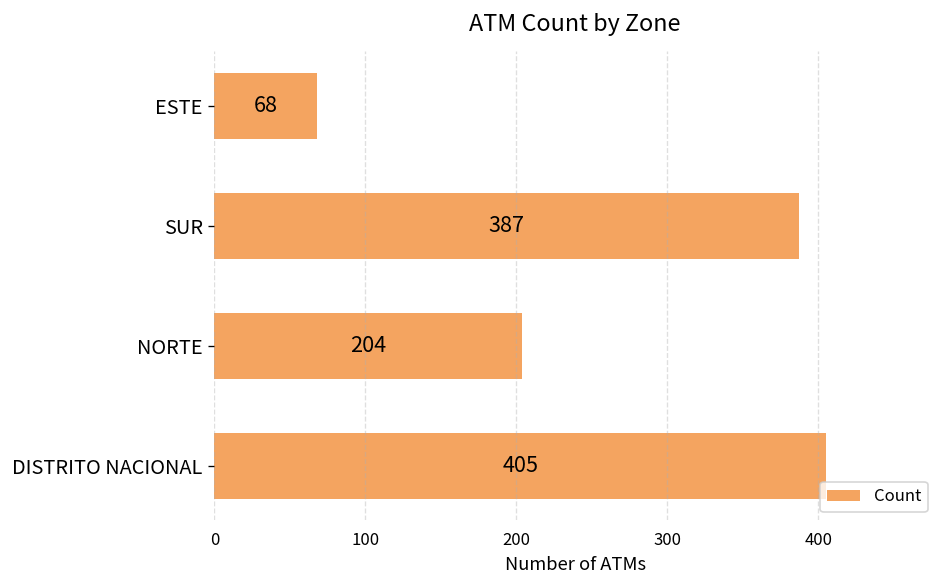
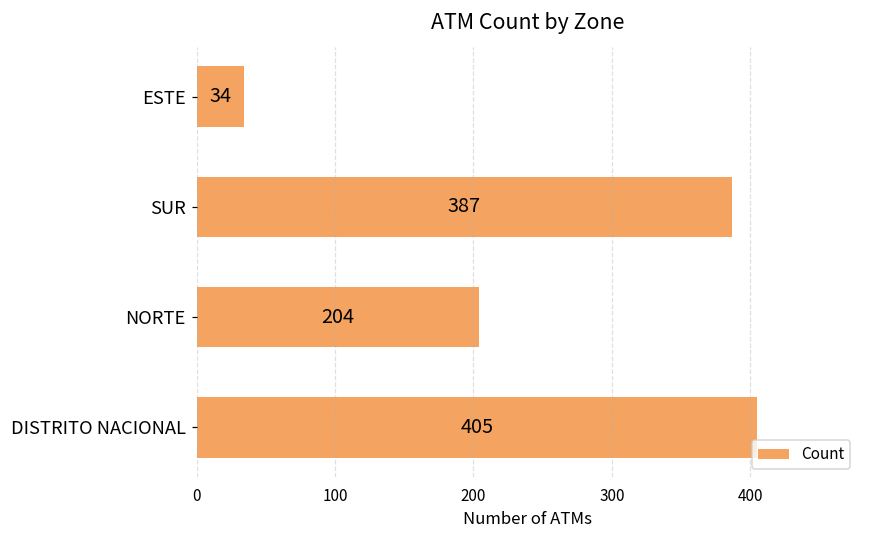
  {
-   "ESTE": 68,
+   "ESTE": 34,
    "SUR": 387,
    "NORTE": 204,
    "DISTRITO NACIONAL": 405
  }
